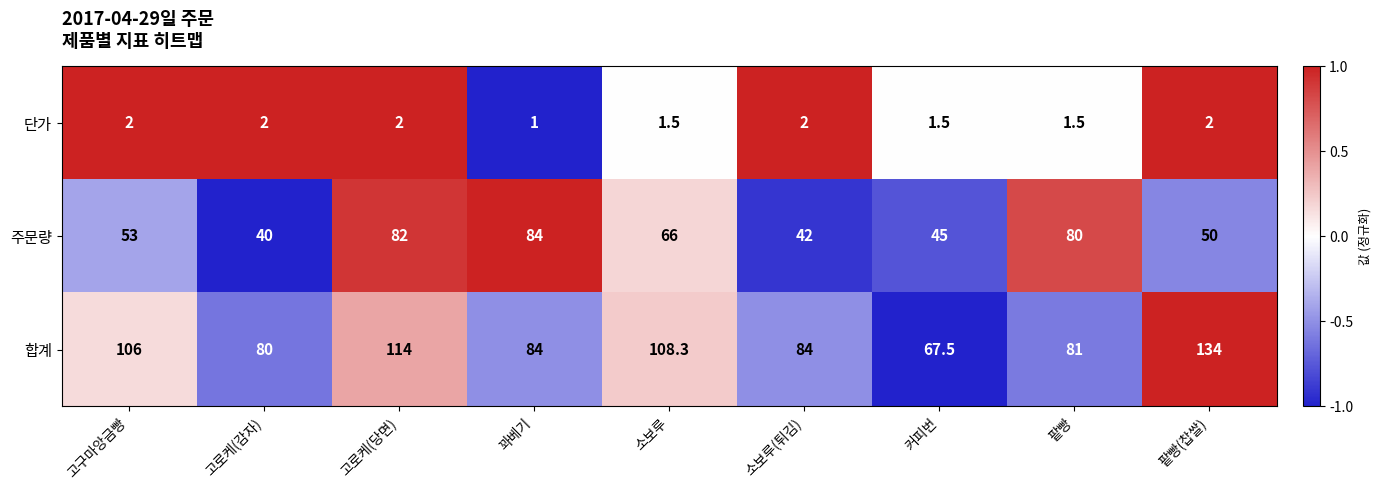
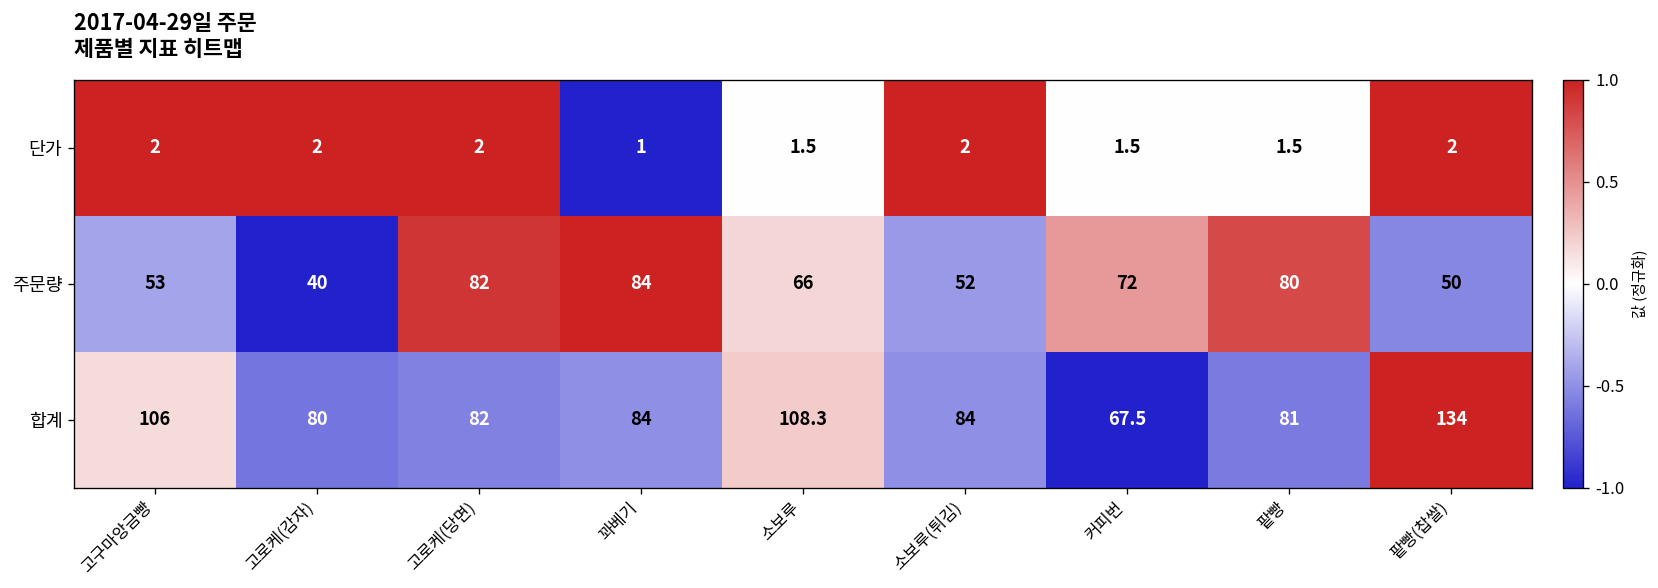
  {
    "단가": {
      "고구마앙금빵": 2,
      "고로케(감자)": 2,
      "고로케(당면)": 2,
      "꽈베기": 1,
      "소보루": 1.5,
      "소보루(튀김)": 2,
      "커피번": 1.5,
      "팥빵": 1.5,
      "팥빵(찹쌀)": 2
    },
    "주문량": {
      "고구마앙금빵": 53,
      "고로케(감자)": 40,
      "고로케(당면)": 82,
      "꽈베기": 84,
      "소보루": 66,
-     "소보루(튀김)": 42,
-     "커피번": 45,
+     "소보루(튀김)": 52,
+     "커피번": 72,
      "팥빵": 80,
      "팥빵(찹쌀)": 50
    },
    "합계": {
      "고구마앙금빵": 106,
      "고로케(감자)": 80,
-     "고로케(당면)": 114,
+     "고로케(당면)": 82,
      "꽈베기": 84,
      "소보루": 108.3,
      "소보루(튀김)": 84,
      "커피번": 67.5,
      "팥빵": 81,
      "팥빵(찹쌀)": 134
    }
  }
